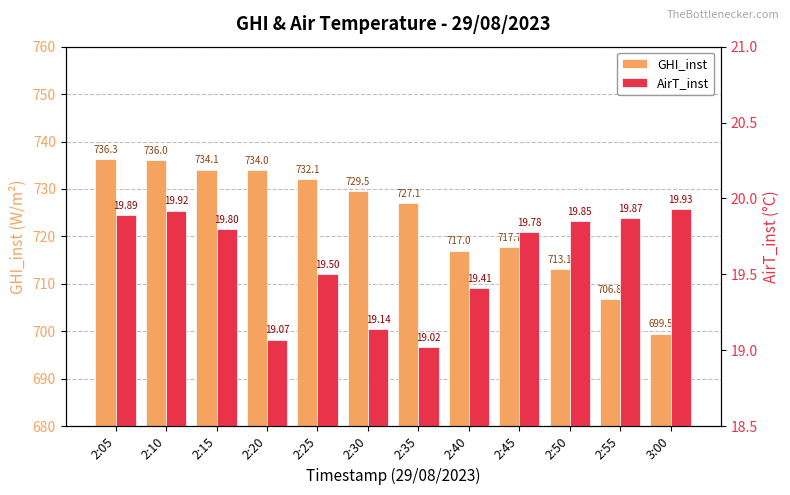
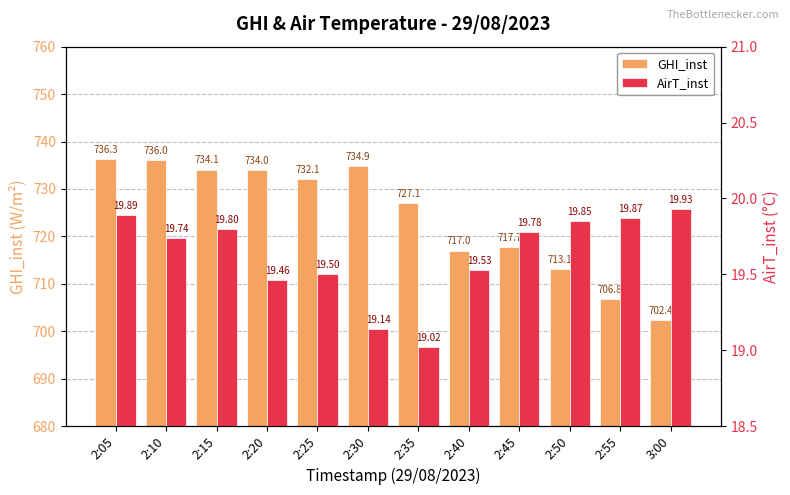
  {
    "GHI_inst": {
      "2:05": 736.3,
      "2:10": 736.0,
      "2:15": 734.1,
      "2:20": 734.0,
      "2:25": 732.1,
-     "2:30": 729.5,
+     "2:30": 734.9,
      "2:35": 727.1,
      "2:40": 717.0,
      "2:45": 717.7,
      "2:50": 713.1,
      "2:55": 706.8,
-     "3:00": 699.5
+     "3:00": 702.4
    },
    "AirT_inst": {
      "2:05": 19.89,
-     "2:10": 19.92,
+     "2:10": 19.74,
      "2:15": 19.80,
-     "2:20": 19.07,
+     "2:20": 19.46,
      "2:25": 19.50,
      "2:30": 19.14,
      "2:35": 19.02,
-     "2:40": 19.41,
+     "2:40": 19.53,
      "2:45": 19.78,
      "2:50": 19.85,
      "2:55": 19.87,
      "3:00": 19.93
    }
  }
